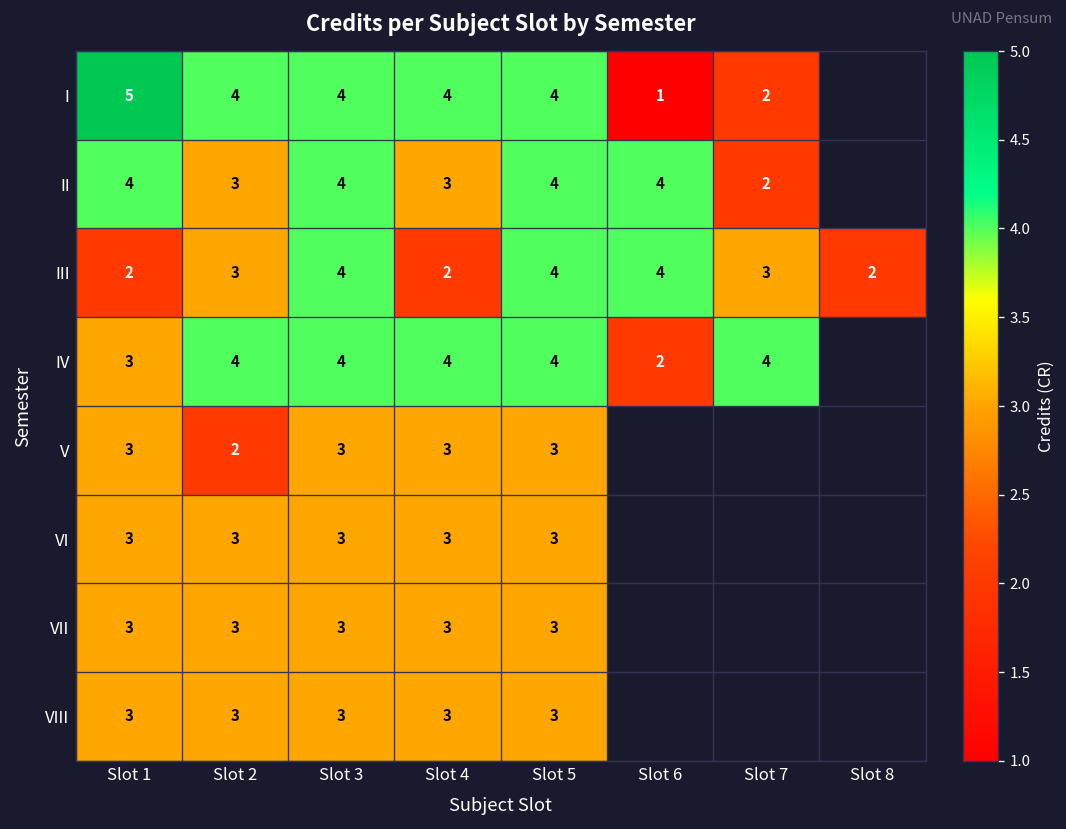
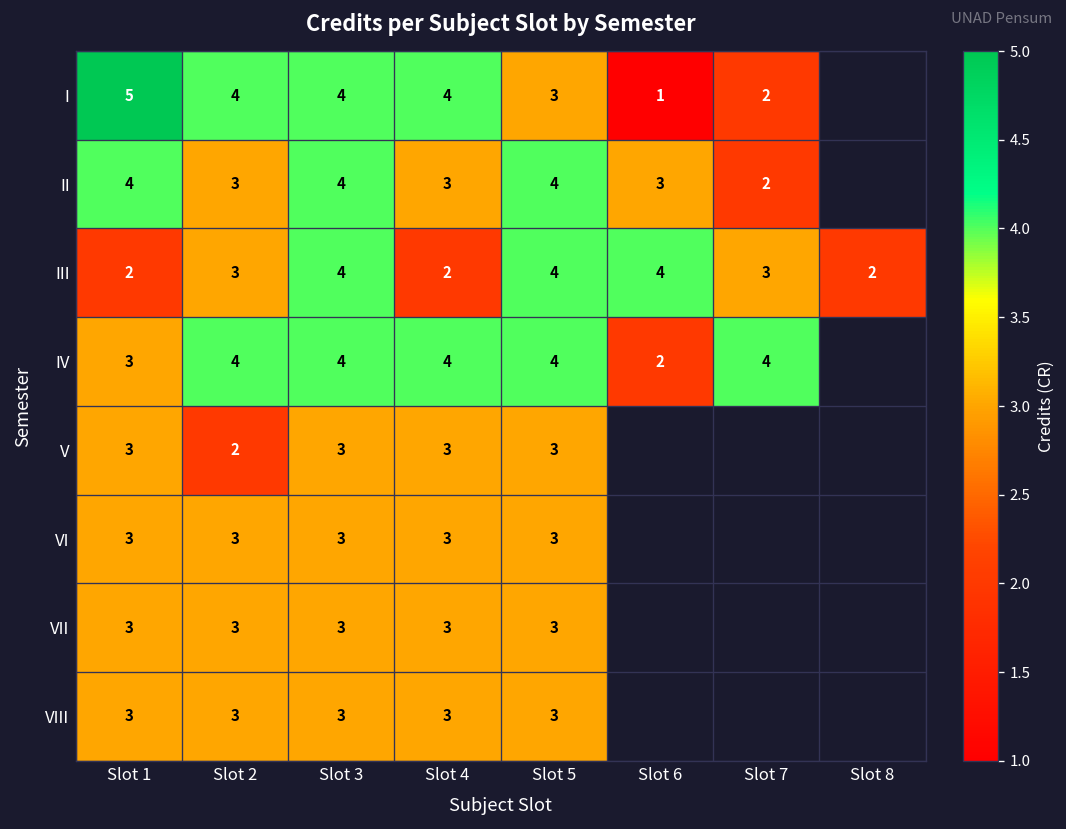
  {
    "I": {
      "Slot 1": 5,
      "Slot 2": 4,
      "Slot 3": 4,
      "Slot 4": 4,
-     "Slot 5": 4,
+     "Slot 5": 3,
      "Slot 6": 1,
      "Slot 7": 2
    },
    "II": {
      "Slot 1": 4,
      "Slot 2": 3,
      "Slot 3": 4,
      "Slot 4": 3,
      "Slot 5": 4,
-     "Slot 6": 4,
+     "Slot 6": 3,
      "Slot 7": 2
    },
    "III": {
      "Slot 1": 2,
      "Slot 2": 3,
      "Slot 3": 4,
      "Slot 4": 2,
      "Slot 5": 4,
      "Slot 6": 4,
      "Slot 7": 3,
      "Slot 8": 2
    },
    "IV": {
      "Slot 1": 3,
      "Slot 2": 4,
      "Slot 3": 4,
      "Slot 4": 4,
      "Slot 5": 4,
      "Slot 6": 2,
      "Slot 7": 4
    },
    "V": {
      "Slot 1": 3,
      "Slot 2": 2,
      "Slot 3": 3,
      "Slot 4": 3,
      "Slot 5": 3
    },
    "VI": {
      "Slot 1": 3,
      "Slot 2": 3,
      "Slot 3": 3,
      "Slot 4": 3,
      "Slot 5": 3
    },
    "VII": {
      "Slot 1": 3,
      "Slot 2": 3,
      "Slot 3": 3,
      "Slot 4": 3,
      "Slot 5": 3
    },
    "VIII": {
      "Slot 1": 3,
      "Slot 2": 3,
      "Slot 3": 3,
      "Slot 4": 3,
      "Slot 5": 3
    }
  }
